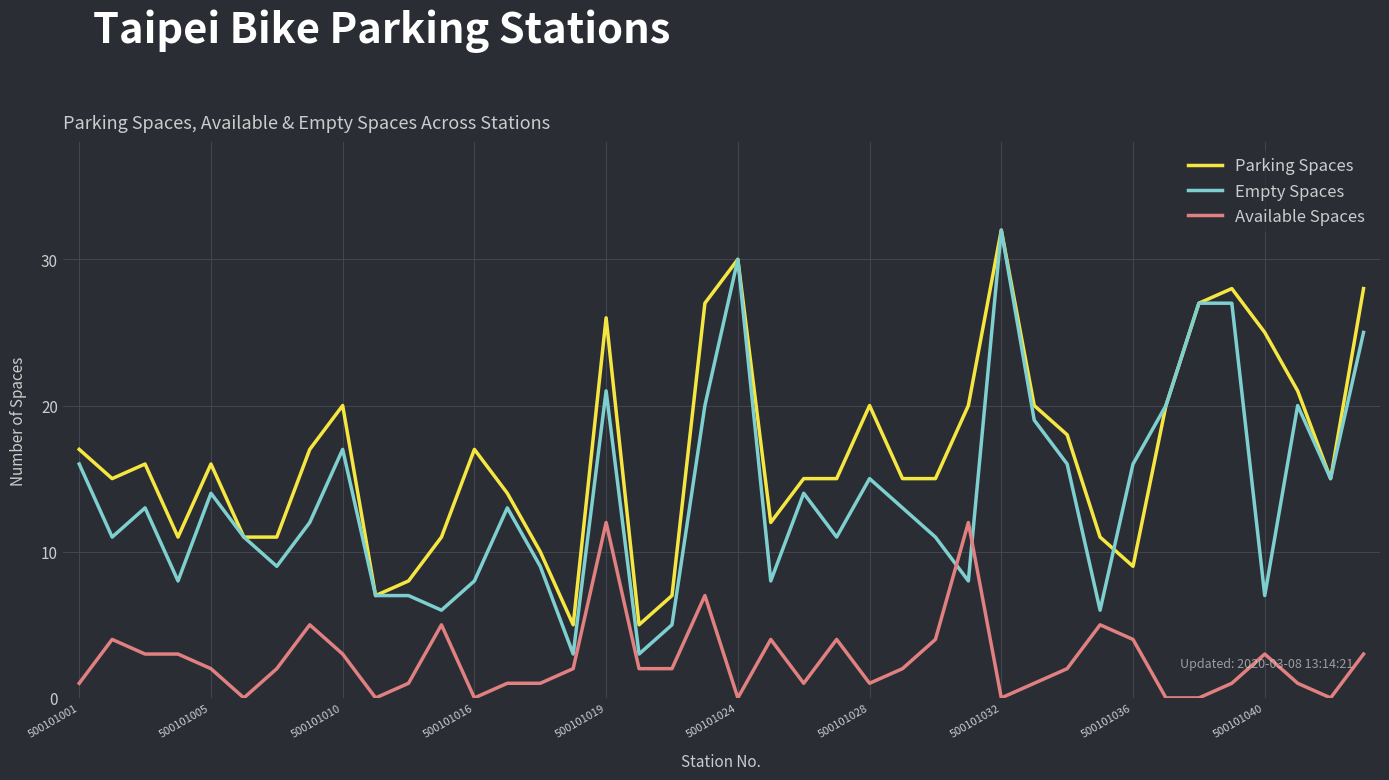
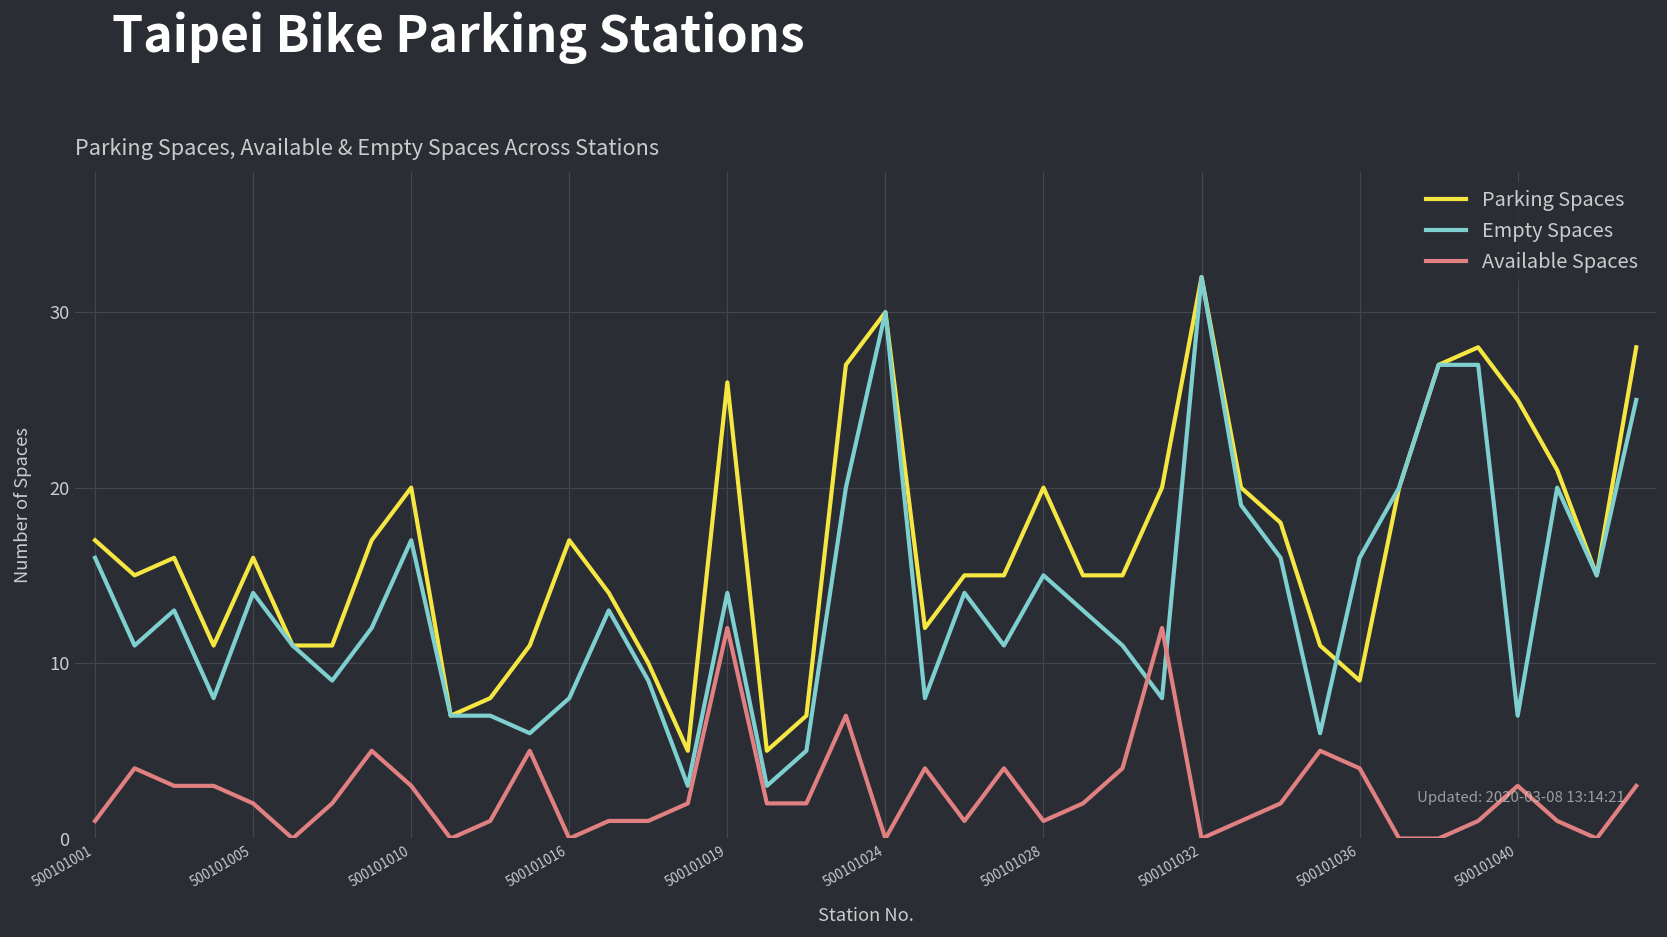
  {
    "Parking Spaces": {
      "500101001": 17,
      "500101005": 16,
      "500101010": 20,
      "500101016": 17,
      "500101019": 26,
      "500101028": 20,
      "500101036": 9,
      "500101040": 25
    },
    "Empty Spaces": {
      "500101001": 16,
      "500101005": 14,
      "500101010": 17,
      "500101016": 8,
-     "500101019": 21,
+     "500101019": 14,
      "500101028": 15,
      "500101036": 16,
      "500101040": 7
    },
    "Available Spaces": {
      "500101001": 1,
      "500101005": 2,
      "500101010": 3,
      "500101016": 0,
      "500101019": 12,
      "500101024": 0,
      "500101028": 1,
      "500101032": 0,
      "500101036": 4
    }
  }
